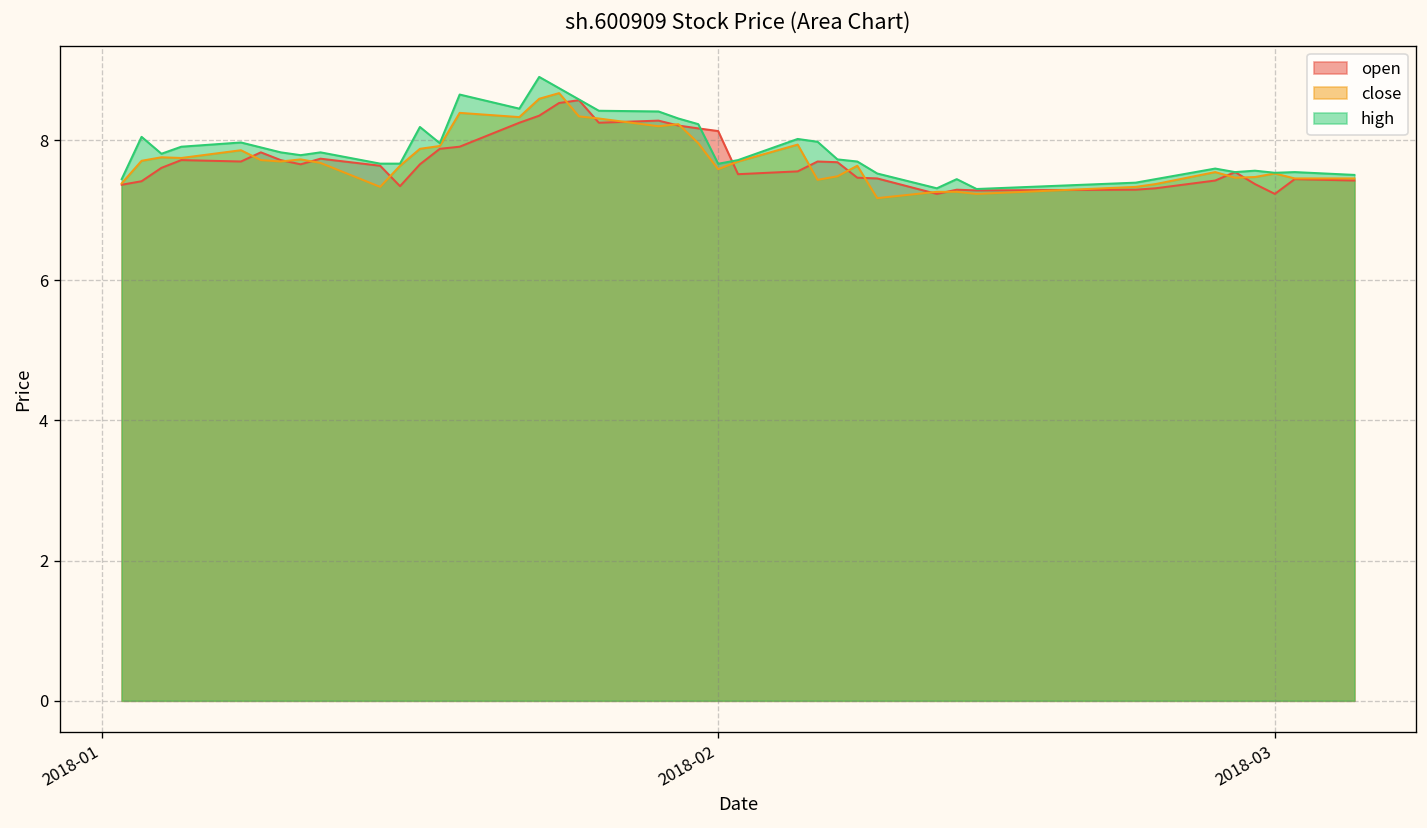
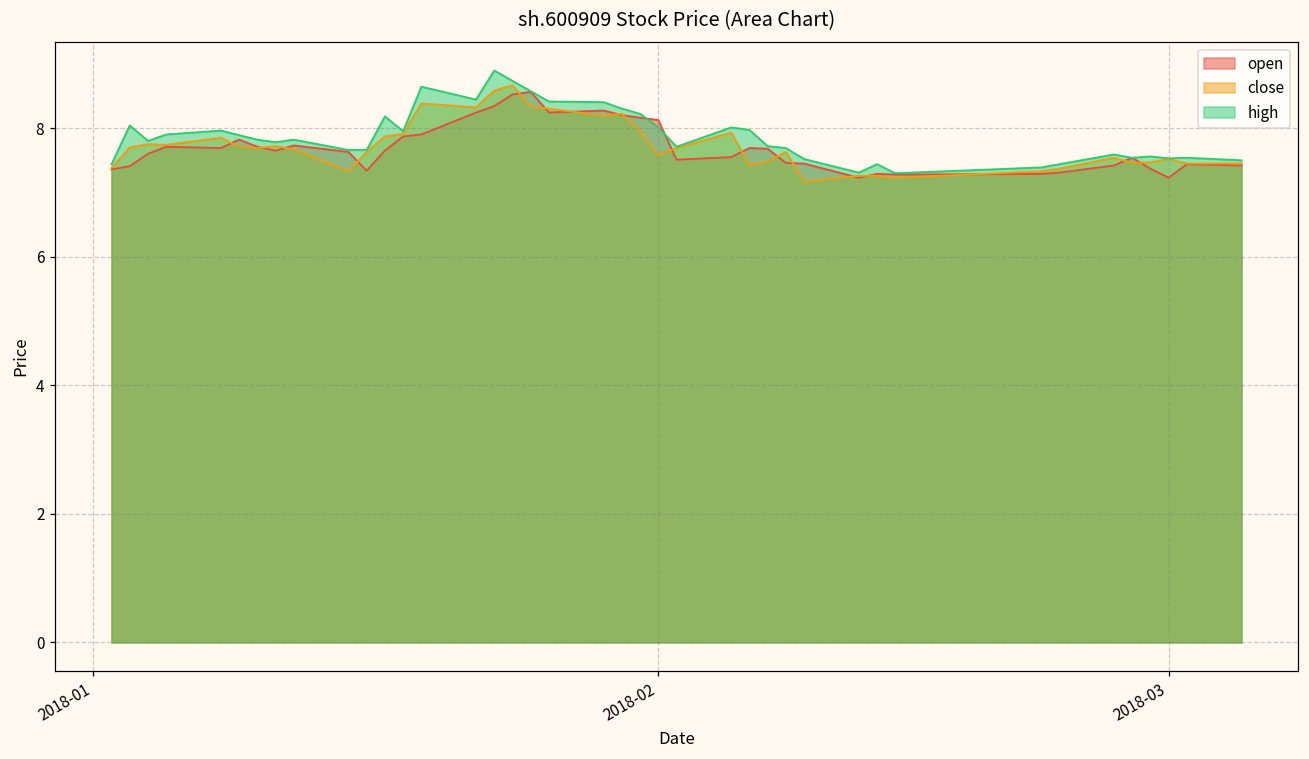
  {
    "open": {
      "2018-02": 8.1,
      "2018-03": 7.2
    },
    "close": {
      "2018-02": 7.6
    },
    "high": {
-     "2018-02": 7.7
+     "2018-02": 8.0
    }
  }
